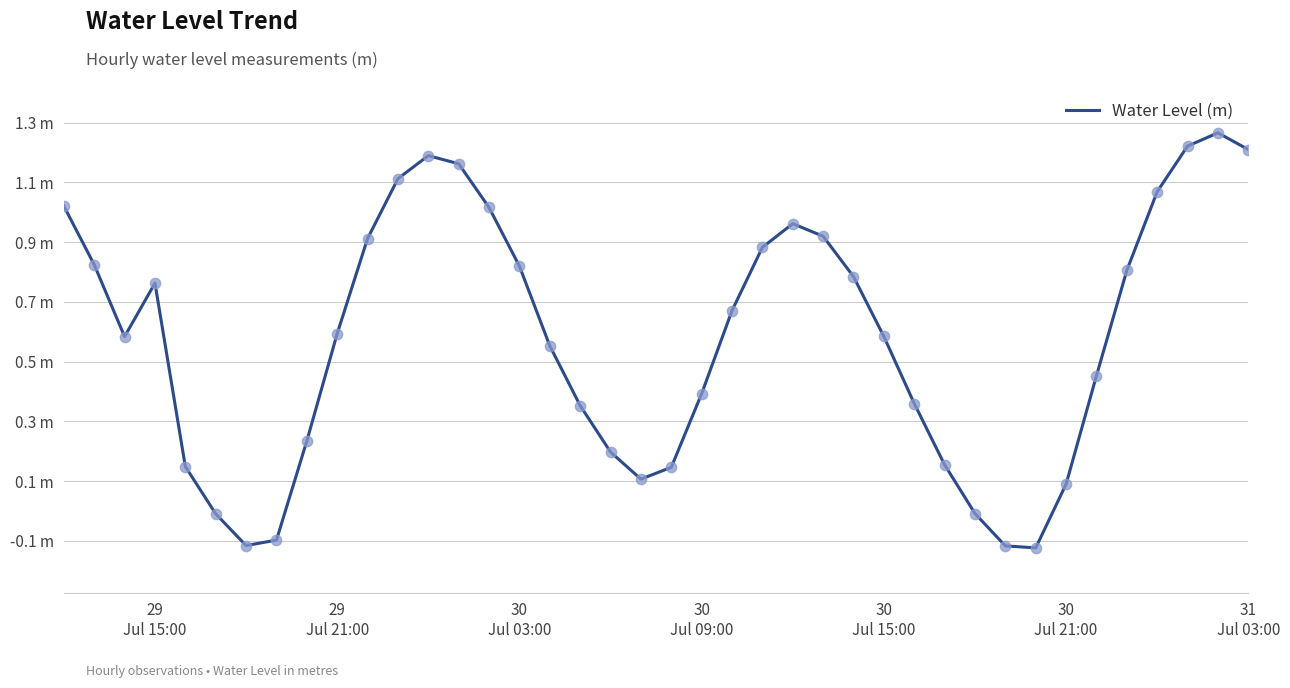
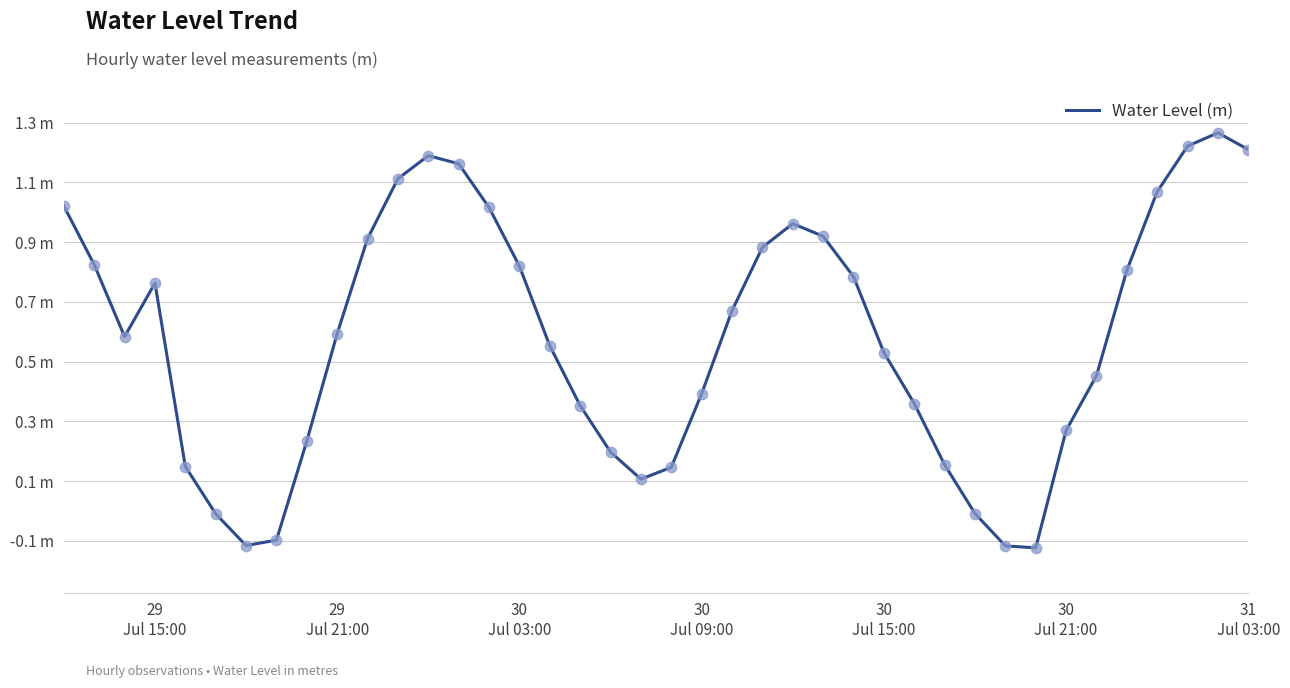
  {
    "29 Jul 15:00": "0.76 m",
    "29 Jul 21:00": "0.59 m",
    "30 Jul 03:00": "0.82 m",
    "30 Jul 09:00": "0.39 m",
-   "30 Jul 15:00": "0.58 m",
-   "30 Jul 21:00": "0.09 m",
+   "30 Jul 15:00": "0.53 m",
+   "30 Jul 21:00": "0.27 m",
    "31 Jul 03:00": "1.21 m"
  }
